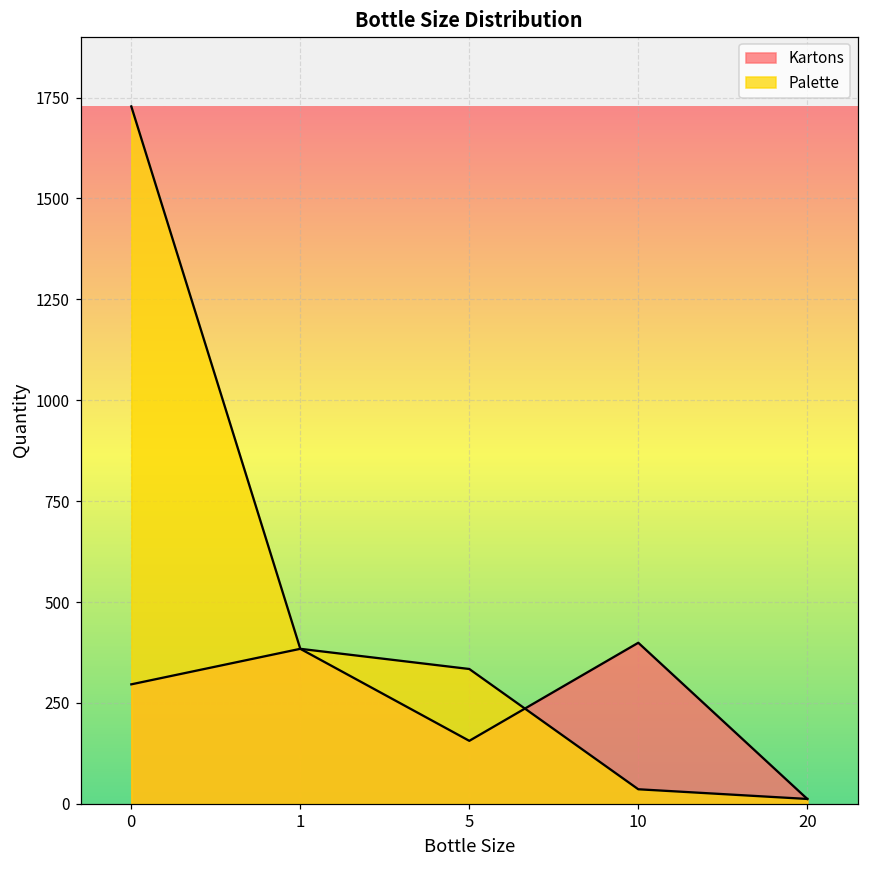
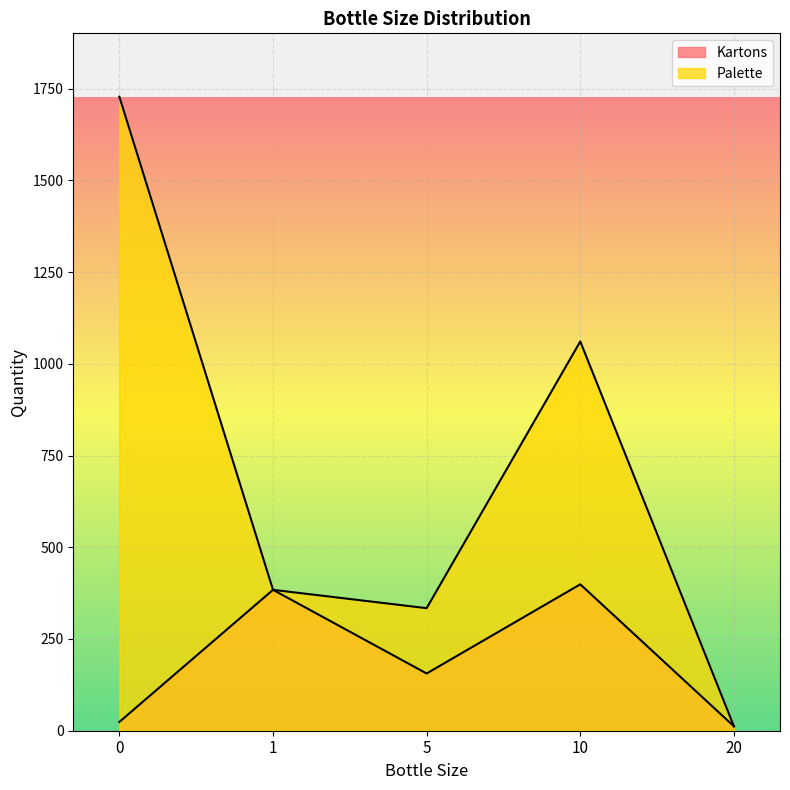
  {
    "Kartons": {
-     "0": 300,
+     "0": 20,
      "5": 160,
      "10": 400
    },
    "Palette": {
      "0": 1730,
      "5": 330,
-     "10": 40
+     "10": 1060
    }
  }
